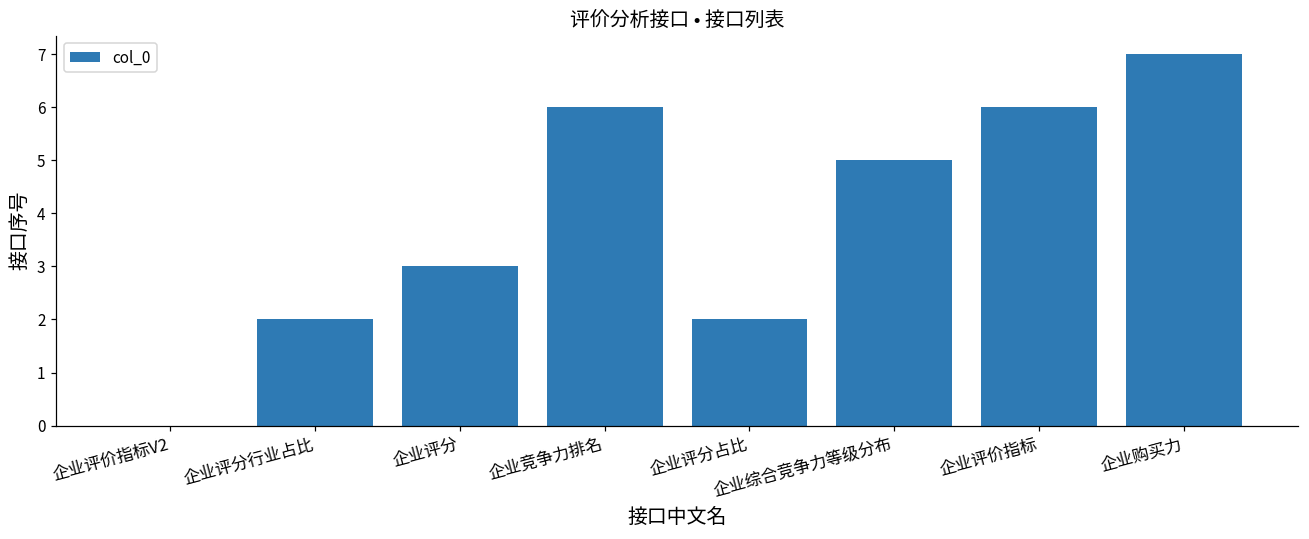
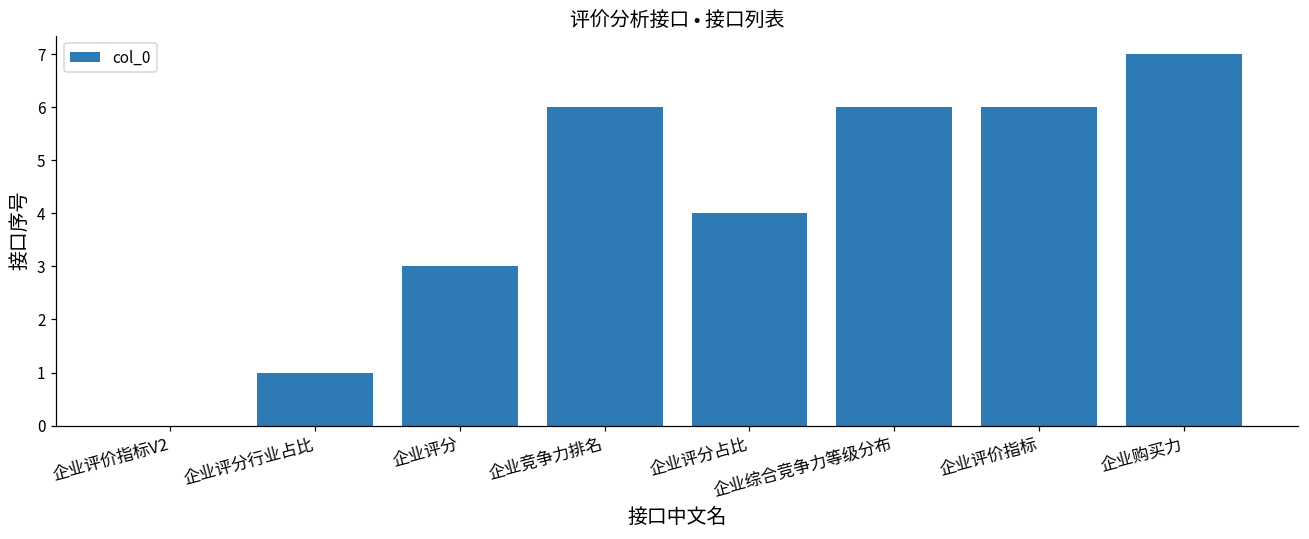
  {
    "企业评价指标V2": 0,
-   "企业评分行业占比": 2,
+   "企业评分行业占比": 1,
    "企业评分": 3,
    "企业竞争力排名": 6,
-   "企业评分占比": 2,
-   "企业综合竞争力等级分布": 5,
+   "企业评分占比": 4,
+   "企业综合竞争力等级分布": 6,
    "企业评价指标": 6,
    "企业购买力": 7
  }
